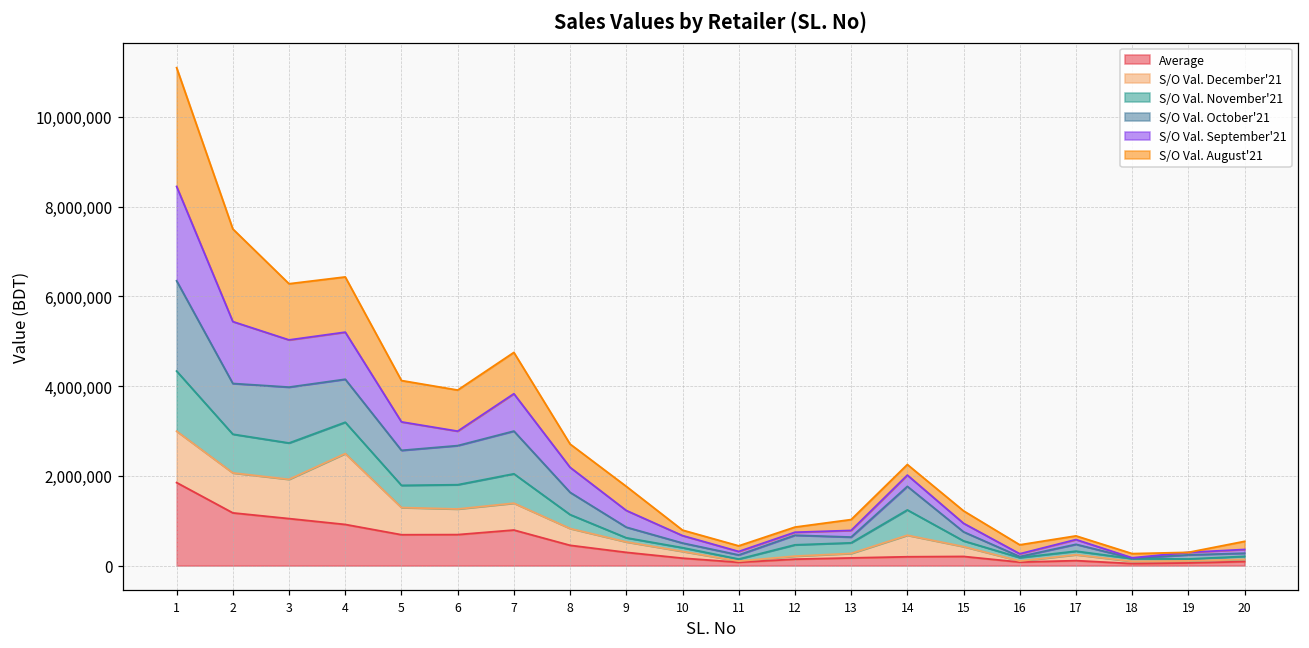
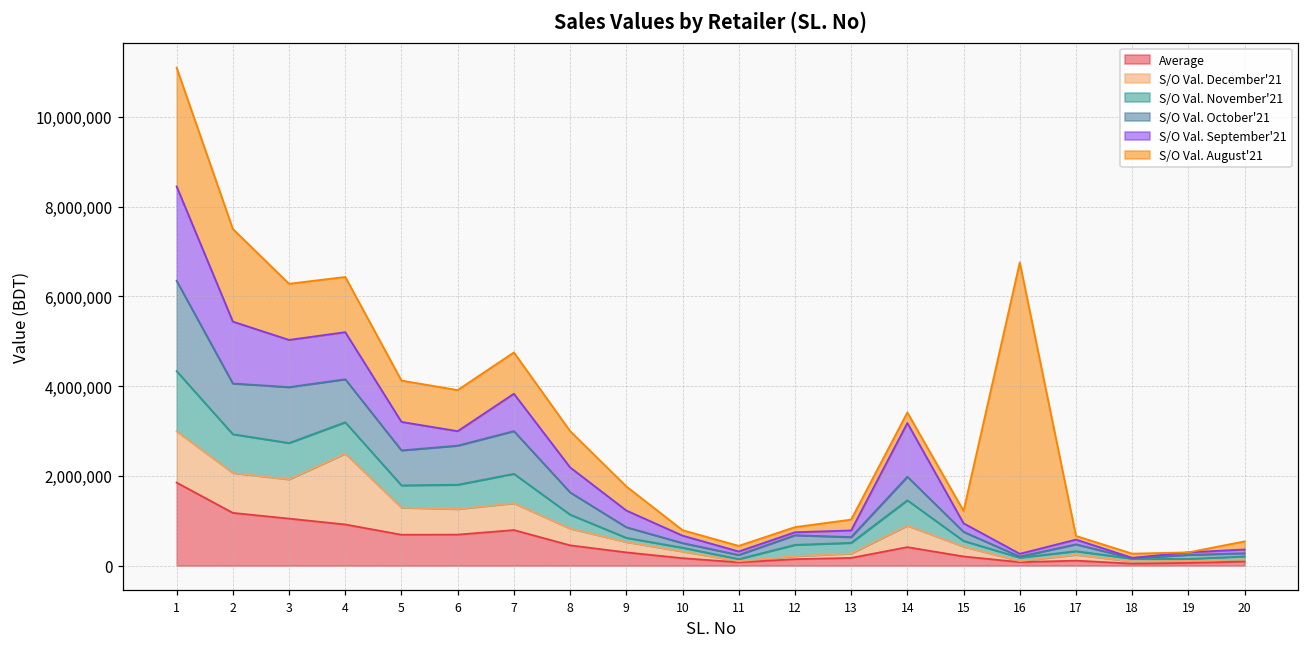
  {
    "Average": {
      "1": "1,800,000",
      "2": "1,200,000",
      "3": "1,000,000",
      "4": "900,000",
      "5": "700,000",
      "6": "700,000",
      "7": "800,000",
      "8": "500,000",
      "9": "300,000",
      "10": "200,000",
      "12": "100,000",
      "13": "200,000",
-     "14": "200,000",
+     "14": "400,000",
      "15": "200,000",
      "17": "100,000"
    },
    "S/O Val. December'21": {
      "1": "1,100,000",
      "2": "900,000",
      "3": "900,000",
      "4": "1,600,000",
      "5": "600,000",
      "6": "600,000",
      "7": "600,000",
      "8": "400,000",
      "9": "200,000",
      "10": "200,000",
      "12": "100,000",
      "13": "100,000",
      "14": "500,000",
      "15": "200,000",
      "17": "100,000"
    },
    "S/O Val. September'21": {
      "1": "2,100,000",
      "2": "1,400,000",
      "3": "1,100,000",
      "4": "1,000,000",
      "5": "600,000",
      "6": "300,000",
      "7": "800,000",
      "8": "600,000",
      "9": "400,000",
      "10": "200,000",
      "11": "100,000",
      "12": "100,000",
      "13": "100,000",
-     "14": "300,000",
+     "14": "1,200,000",
      "15": "200,000",
      "17": "100,000",
      "20": "100,000"
    },
    "S/O Val. August'21": {
      "1": "2,600,000",
      "2": "2,100,000",
      "3": "1,300,000",
      "4": "1,200,000",
      "5": "900,000",
      "6": "900,000",
      "7": "900,000",
-     "8": "500,000",
+     "8": "800,000",
      "9": "500,000",
      "10": "100,000",
      "11": "100,000",
      "12": "100,000",
      "13": "200,000",
      "14": "200,000",
      "15": "300,000",
-     "16": "200,000",
+     "16": "6,500,000",
      "17": "100,000",
      "18": "100,000",
      "20": "200,000"
    }
  }
